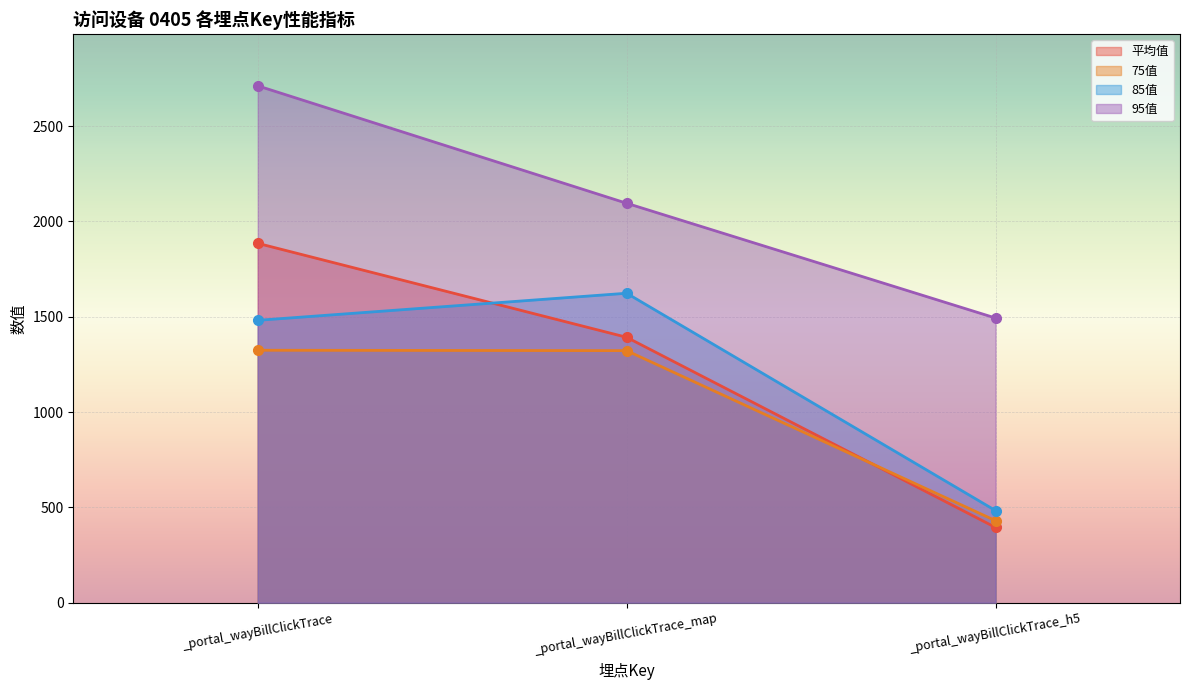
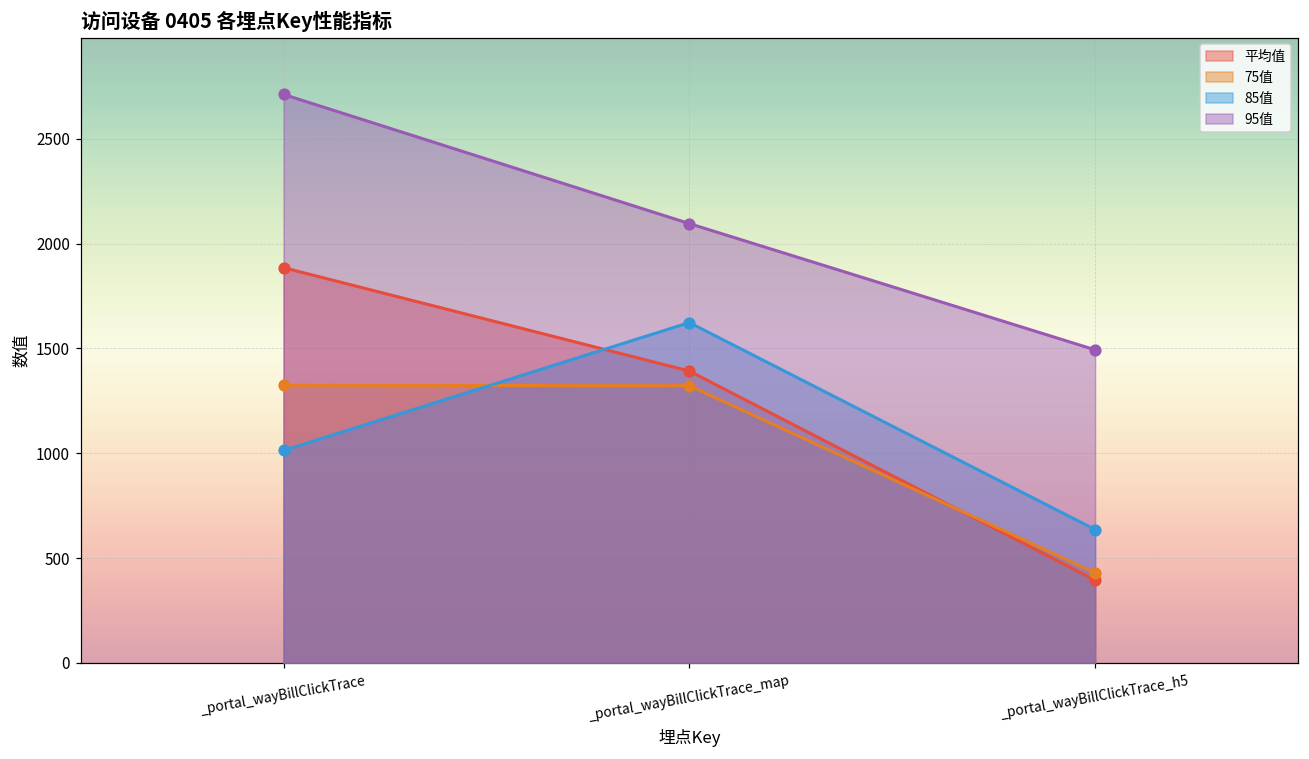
  {
    "85值": {
-     "_portal_wayBillClickTrace": 1480,
+     "_portal_wayBillClickTrace": 1010,
      "_portal_wayBillClickTrace_map": 1620,
-     "_portal_wayBillClickTrace_h5": 480
+     "_portal_wayBillClickTrace_h5": 640
    },
    "95值": {
      "_portal_wayBillClickTrace": 2710,
      "_portal_wayBillClickTrace_map": 2100,
      "_portal_wayBillClickTrace_h5": 1490
    }
  }
